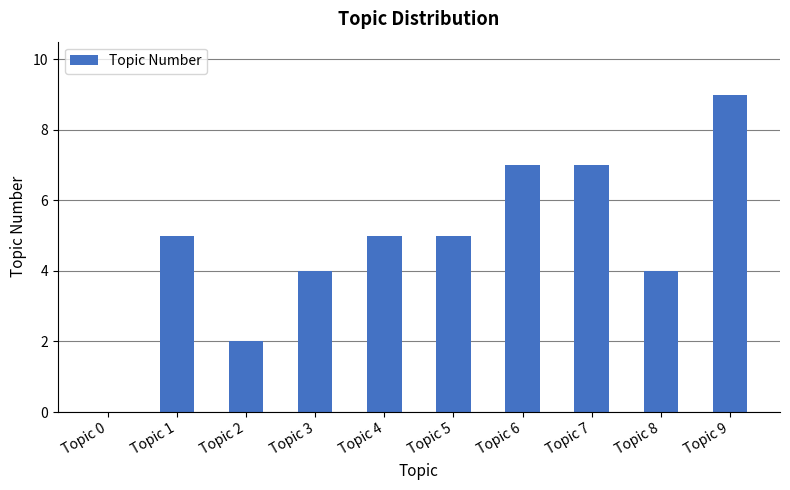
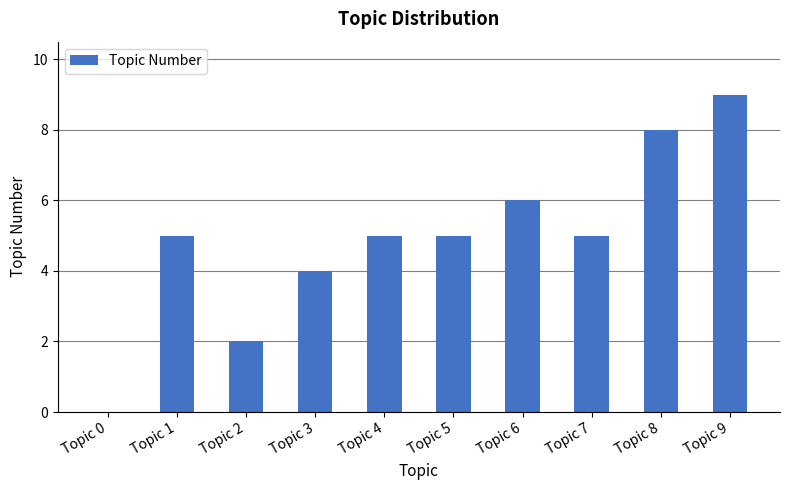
  {
    "Topic 0": 0,
    "Topic 1": 5,
    "Topic 2": 2,
    "Topic 3": 4,
    "Topic 4": 5,
    "Topic 5": 5,
-   "Topic 6": 7,
-   "Topic 7": 7,
-   "Topic 8": 4,
+   "Topic 6": 6,
+   "Topic 7": 5,
+   "Topic 8": 8,
    "Topic 9": 9
  }
